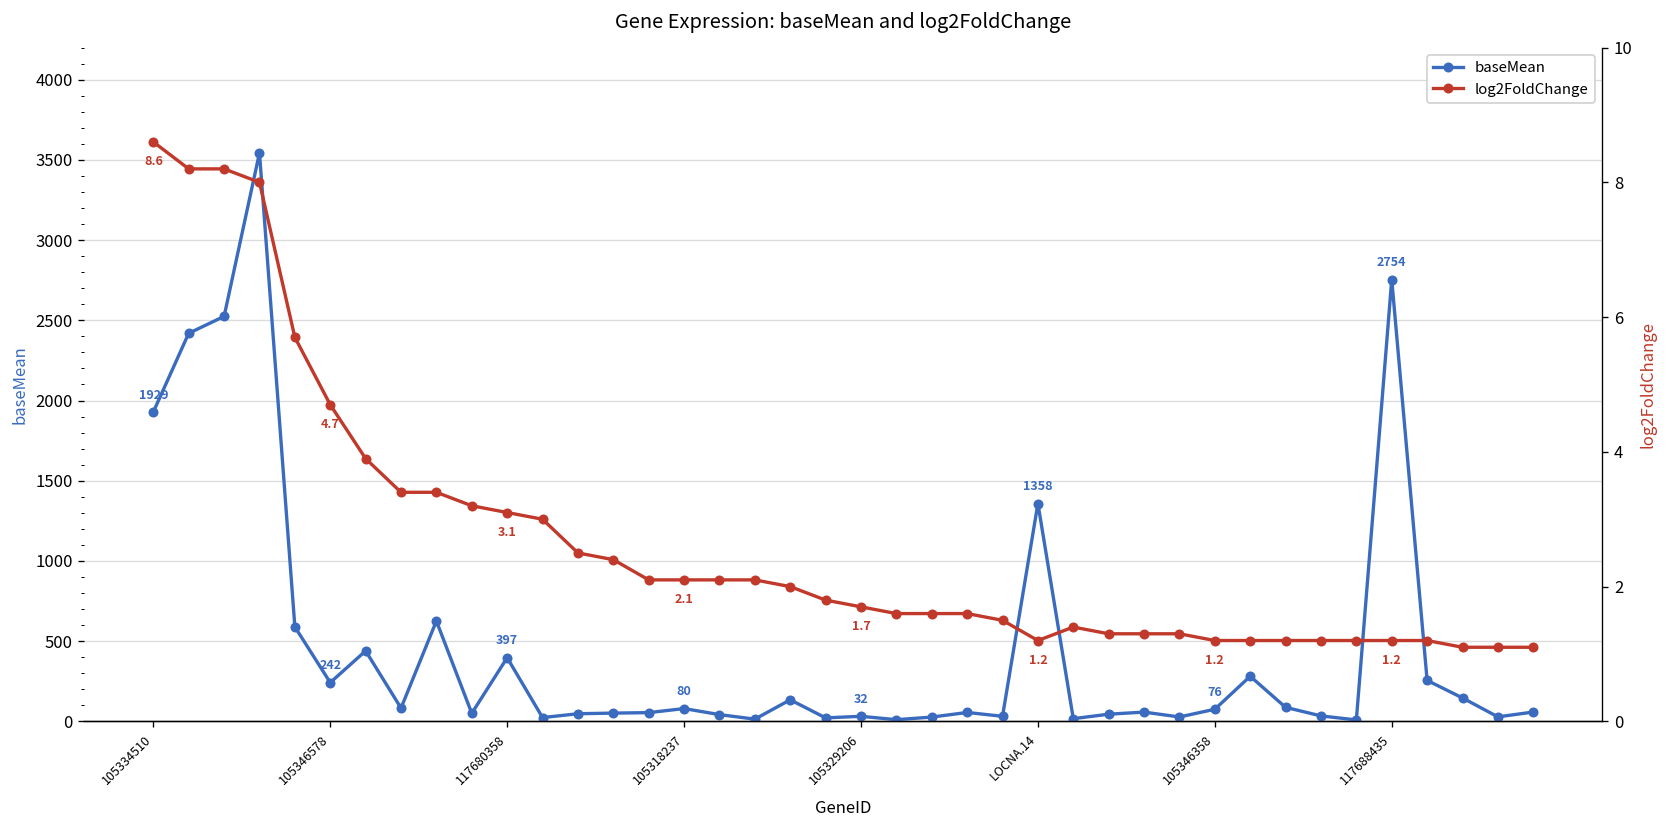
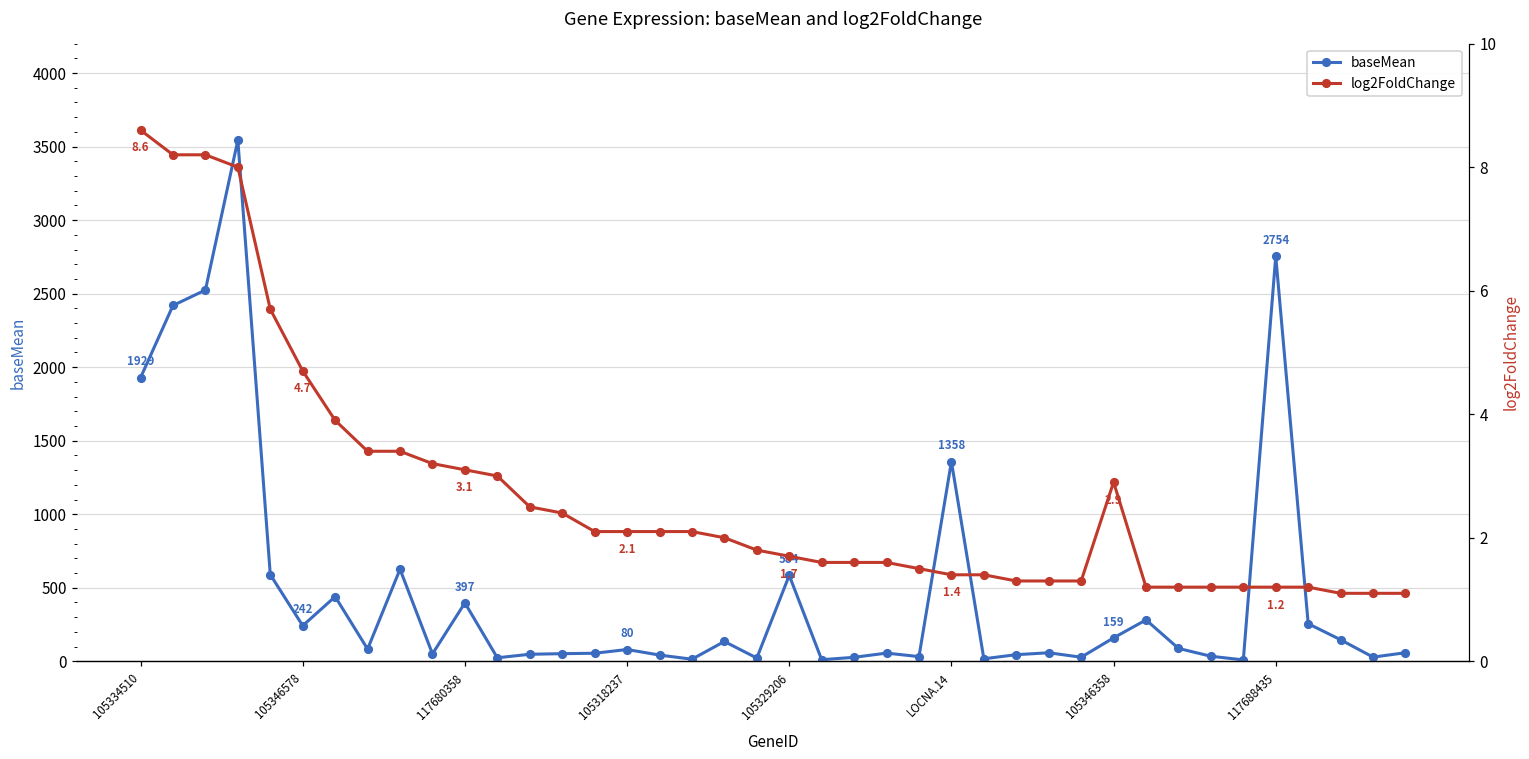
  {
    "baseMean": {
      "105334510": 1929,
      "105346578": 242,
      "117680358": 397,
      "105318237": 80,
-     "105329206": 32,
+     "105329206": 584,
      "LOCNA.14": 1358,
-     "105346358": 76,
+     "105346358": 159,
      "117688435": 2754
    },
    "log2FoldChange": {
      "105334510": 8.6,
      "105346578": 4.7,
      "117680358": 3.1,
      "105318237": 2.1,
-     "LOCNA.14": 1.2,
-     "105346358": 1.2,
+     "LOCNA.14": 1.4,
+     "105346358": 2.9,
      "117688435": 1.2
    }
  }
